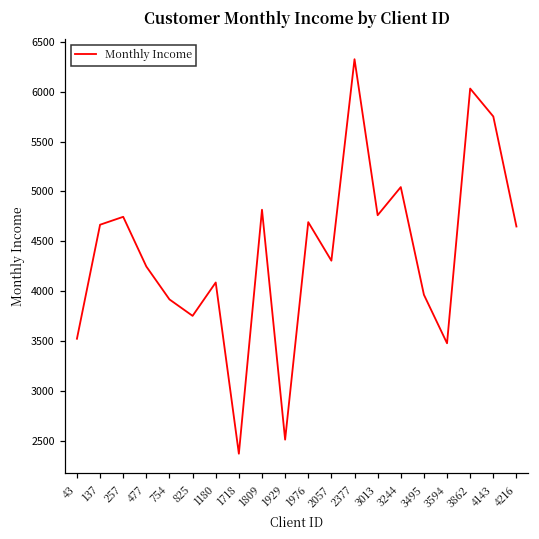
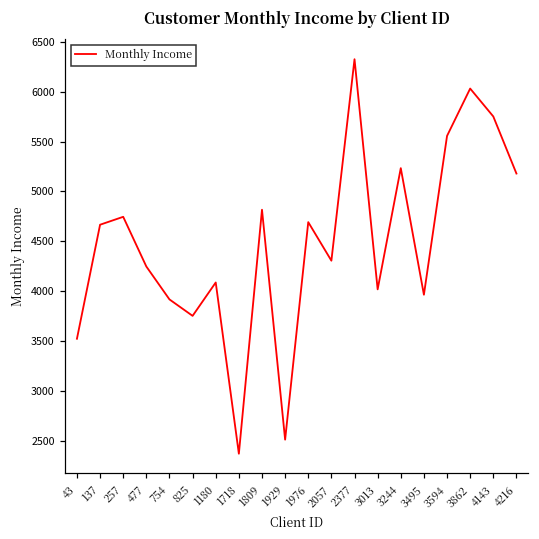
  {
    "43": 3500,
    "137": 4700,
    "257": 4700,
    "477": 4200,
    "754": 3900,
    "825": 3800,
    "1180": 4100,
    "1718": 2400,
    "1809": 4800,
    "1929": 2500,
    "1976": 4700,
    "2057": 4300,
    "2377": 6300,
-   "3013": 4800,
-   "3244": 5000,
+   "3013": 4000,
+   "3244": 5200,
    "3495": 4000,
-   "3594": 3500,
+   "3594": 5600,
    "3862": 6000,
    "4143": 5800,
-   "4216": 4600
+   "4216": 5200
  }
